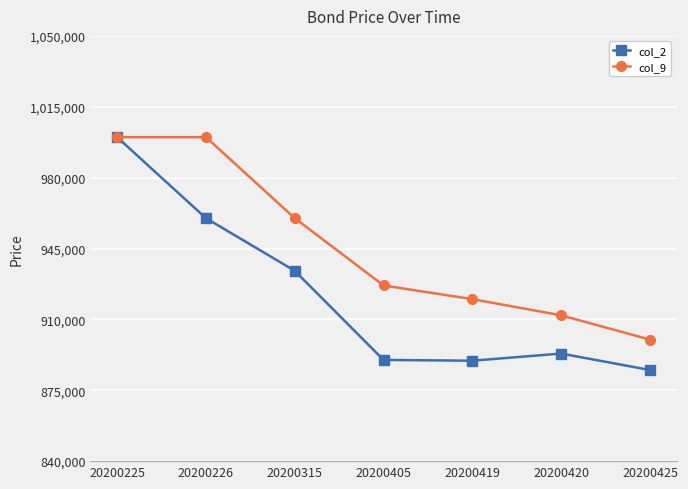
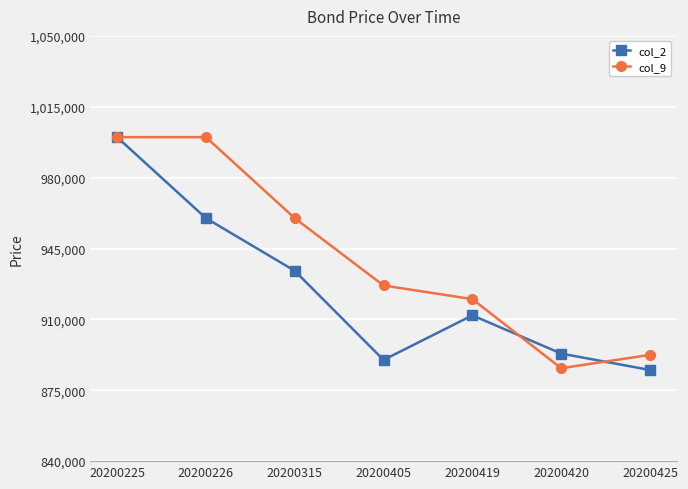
  {
    "col_2": {
      "20200226": "960,000",
      "20200315": "934,000",
      "20200405": "890,000",
-     "20200419": "890,000",
+     "20200419": "912,000",
      "20200420": "893,000",
      "20200425": "885,000"
    },
    "col_9": {
      "20200226": "1,000,000",
      "20200315": "960,000",
      "20200405": "927,000",
      "20200419": "920,000",
-     "20200420": "912,000",
-     "20200425": "900,000"
+     "20200420": "886,000",
+     "20200425": "892,000"
    }
  }
